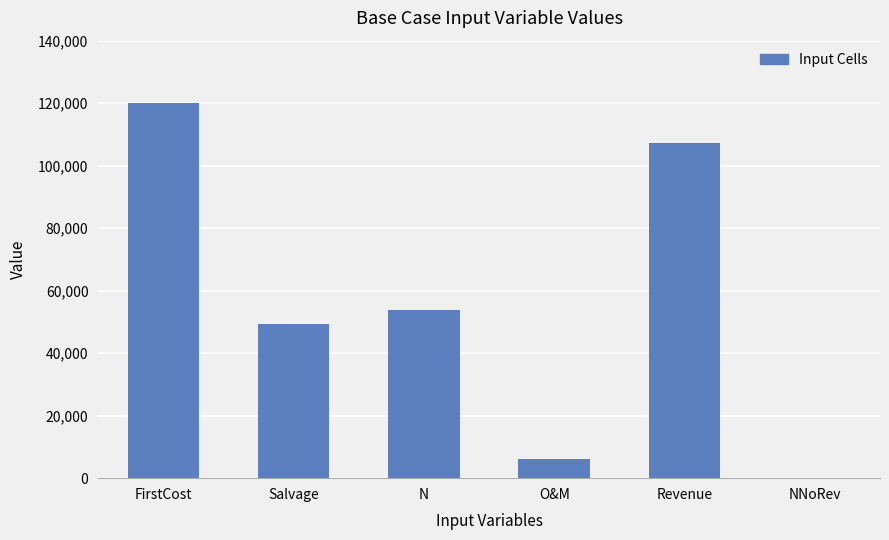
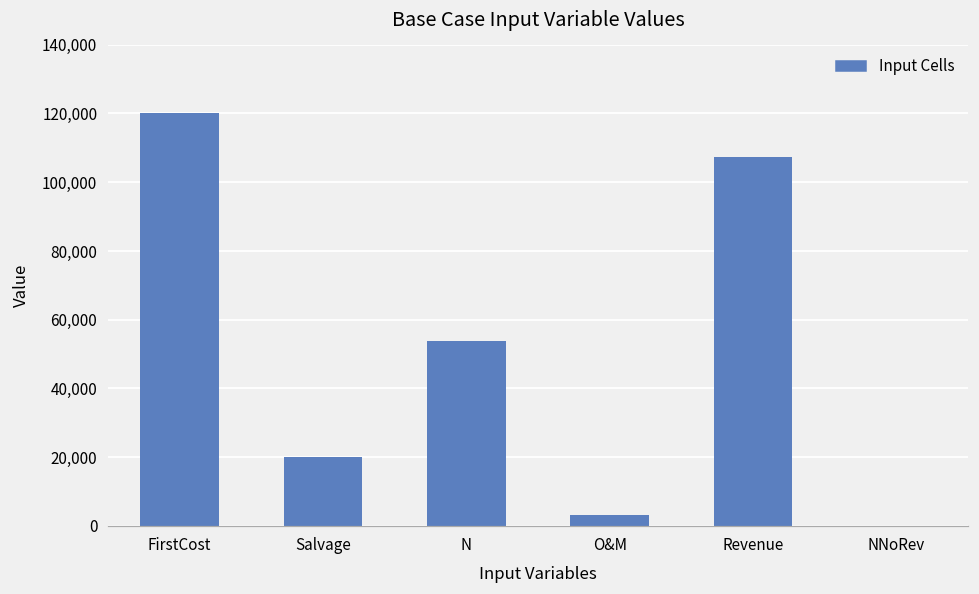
  {
    "FirstCost": "120,000",
-   "Salvage": "49,000",
+   "Salvage": "20,000",
    "N": "54,000",
-   "O&M": "6,000",
+   "O&M": "3,000",
    "Revenue": "107,000"
  }
